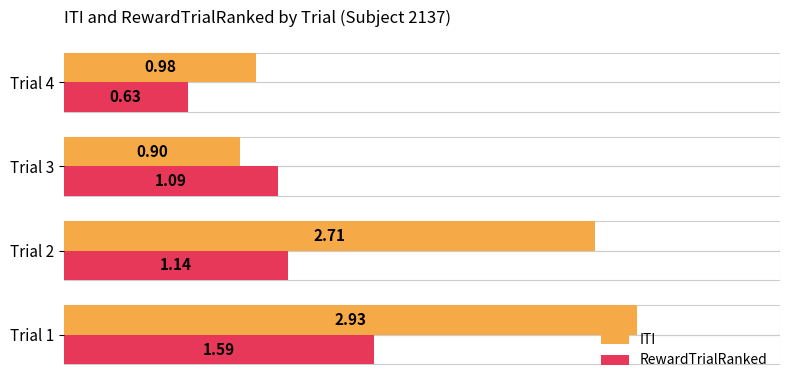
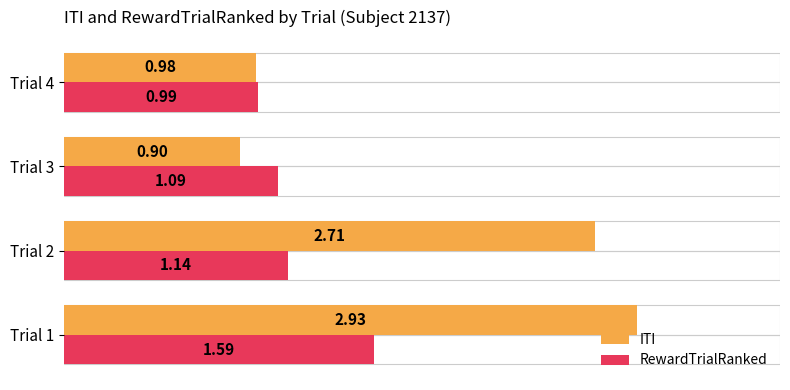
  {
    "ITI": {
      "Trial 4": 0.98,
      "Trial 3": 0.90,
      "Trial 2": 2.71,
      "Trial 1": 2.93
    },
    "RewardTrialRanked": {
-     "Trial 4": 0.63,
+     "Trial 4": 0.99,
      "Trial 3": 1.09,
      "Trial 2": 1.14,
      "Trial 1": 1.59
    }
  }
